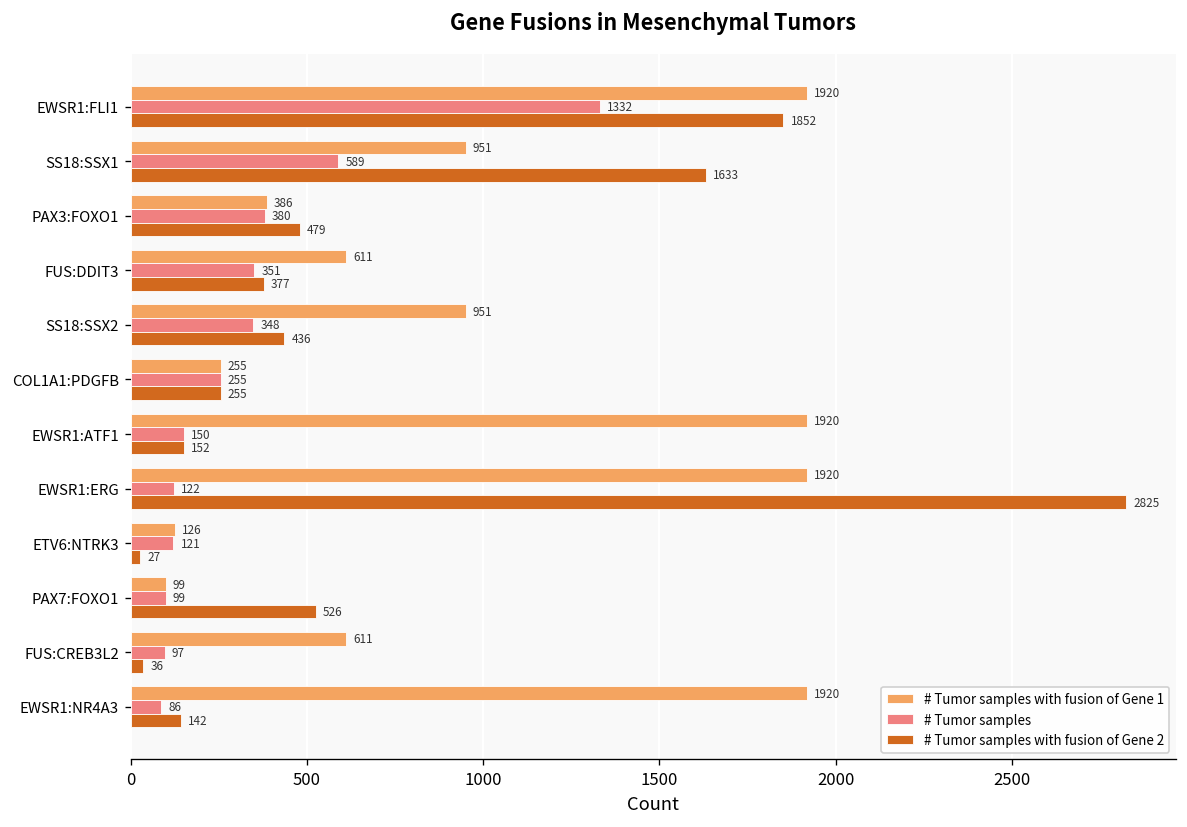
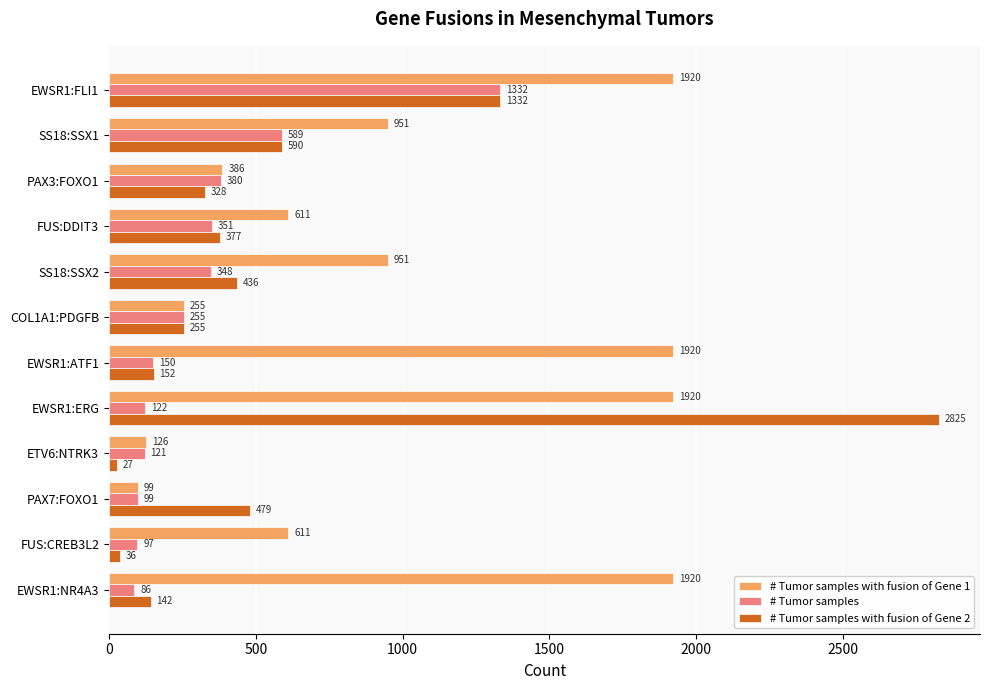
  {
    "# Tumor samples with fusion of Gene 2": {
-     "EWSR1:FLI1": 1852,
-     "SS18:SSX1": 1633,
-     "PAX3:FOXO1": 479,
+     "EWSR1:FLI1": 1332,
+     "SS18:SSX1": 590,
+     "PAX3:FOXO1": 328,
      "FUS:DDIT3": 377,
      "SS18:SSX2": 436,
      "COL1A1:PDGFB": 255,
      "EWSR1:ATF1": 152,
      "EWSR1:ERG": 2825,
      "ETV6:NTRK3": 27,
-     "PAX7:FOXO1": 526,
+     "PAX7:FOXO1": 479,
      "FUS:CREB3L2": 36,
      "EWSR1:NR4A3": 142
    }
  }
